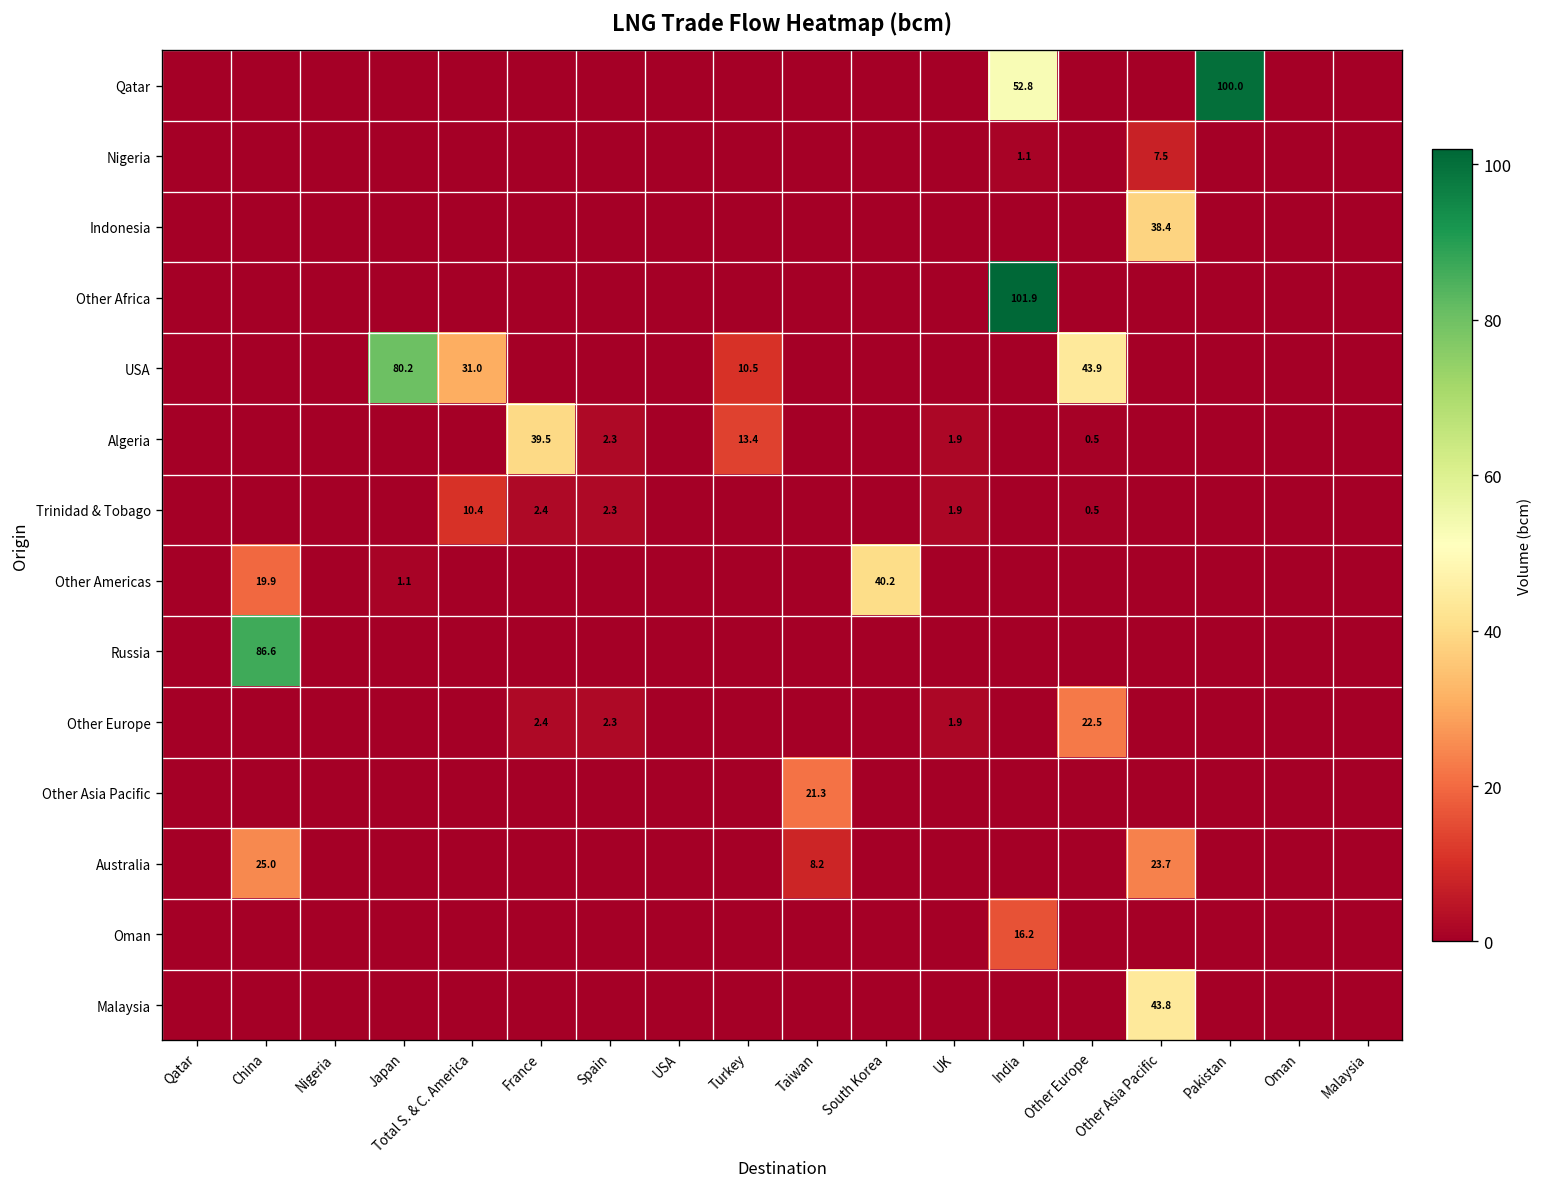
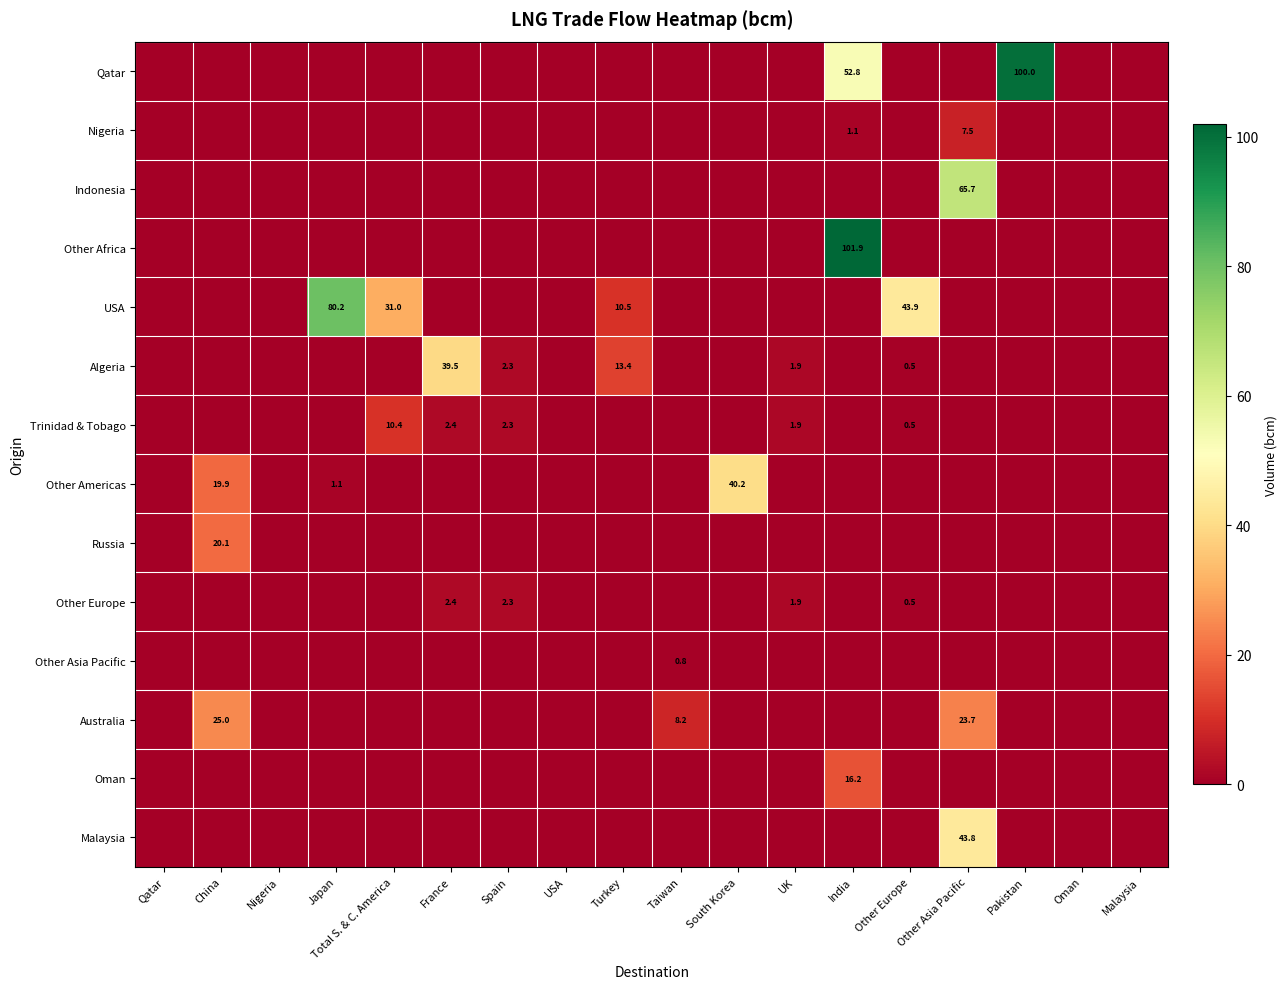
  {
    "Qatar": {
      "India": 52.8,
      "Pakistan": 100.0
    },
    "Nigeria": {
      "India": 1.1,
      "Other Asia Pacific": 7.5
    },
    "Indonesia": {
-     "Other Asia Pacific": 38.4
+     "Other Asia Pacific": 65.7
    },
    "Other Africa": {
      "India": 101.9
    },
    "USA": {
      "Japan": 80.2,
      "Total S. & C. America": 31.0,
      "Turkey": 10.5,
      "Other Europe": 43.9
    },
    "Algeria": {
      "France": 39.5,
      "Spain": 2.3,
      "Turkey": 13.4,
      "UK": 1.9,
      "Other Europe": 0.5
    },
    "Trinidad & Tobago": {
      "Total S. & C. America": 10.4,
      "France": 2.4,
      "Spain": 2.3,
      "UK": 1.9,
      "Other Europe": 0.5
    },
    "Other Americas": {
      "China": 19.9,
      "Japan": 1.1,
      "South Korea": 40.2
    },
    "Russia": {
-     "China": 86.6
+     "China": 20.1
    },
    "Other Europe": {
      "France": 2.4,
      "Spain": 2.3,
      "UK": 1.9,
-     "Other Europe": 22.5
+     "Other Europe": 0.5
    },
    "Other Asia Pacific": {
-     "Taiwan": 21.3
+     "Taiwan": 0.8
    },
    "Australia": {
      "China": 25.0,
      "Taiwan": 8.2,
      "Other Asia Pacific": 23.7
    },
    "Oman": {
      "India": 16.2
    },
    "Malaysia": {
      "Other Asia Pacific": 43.8
    }
  }
